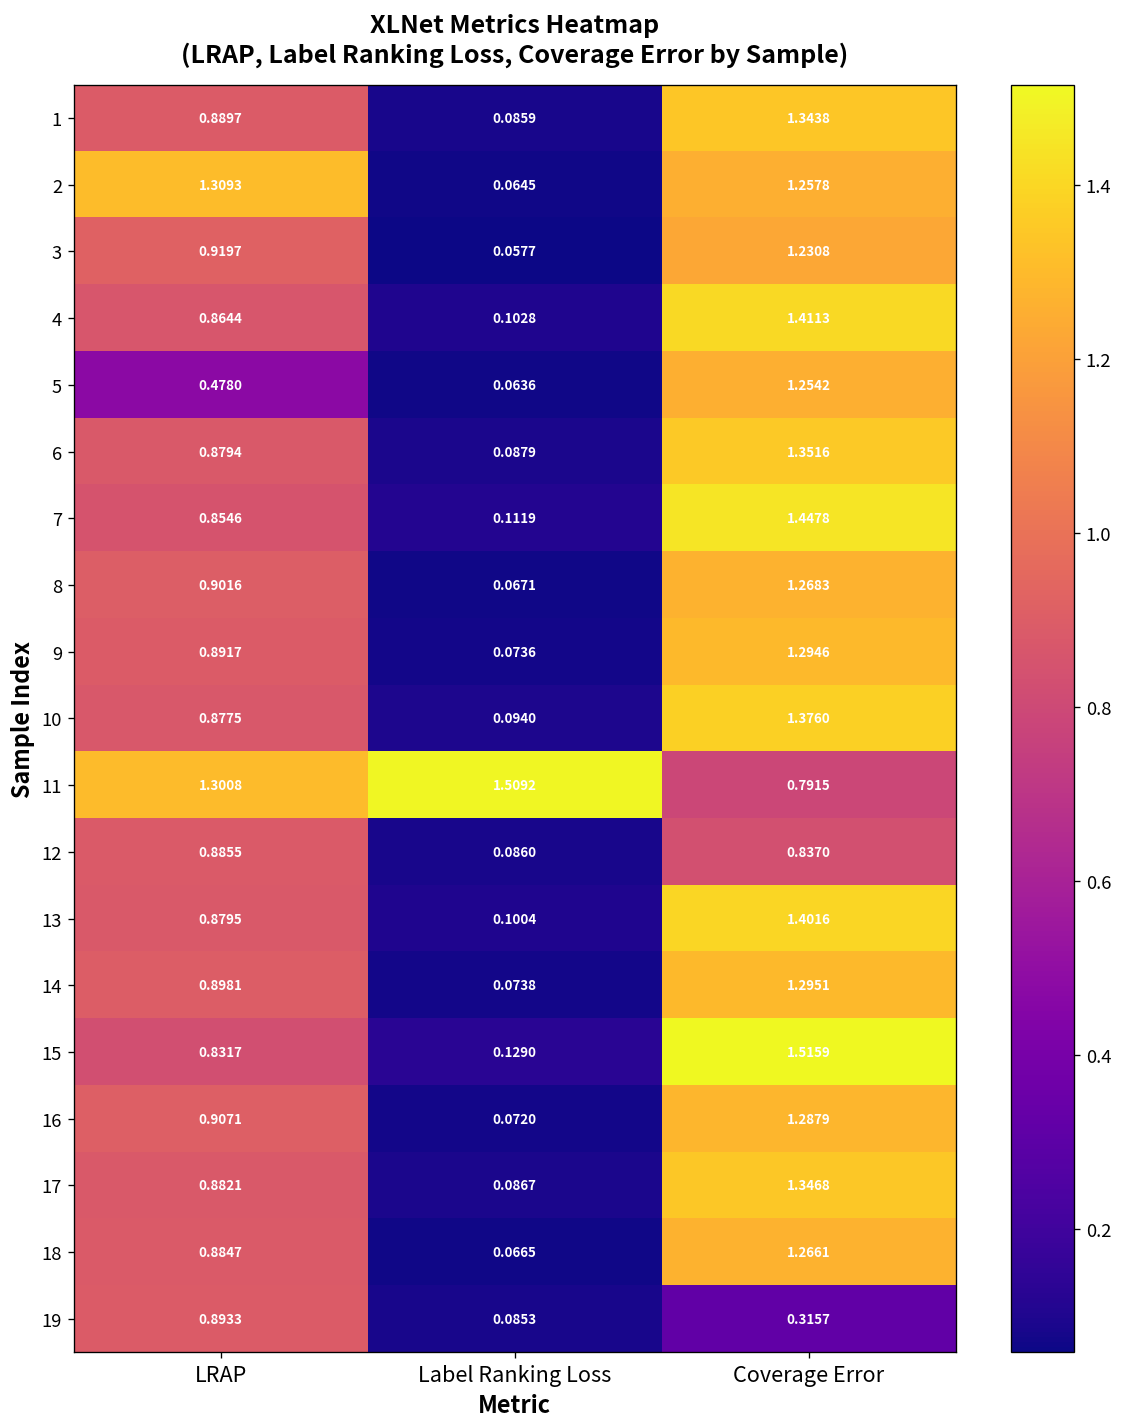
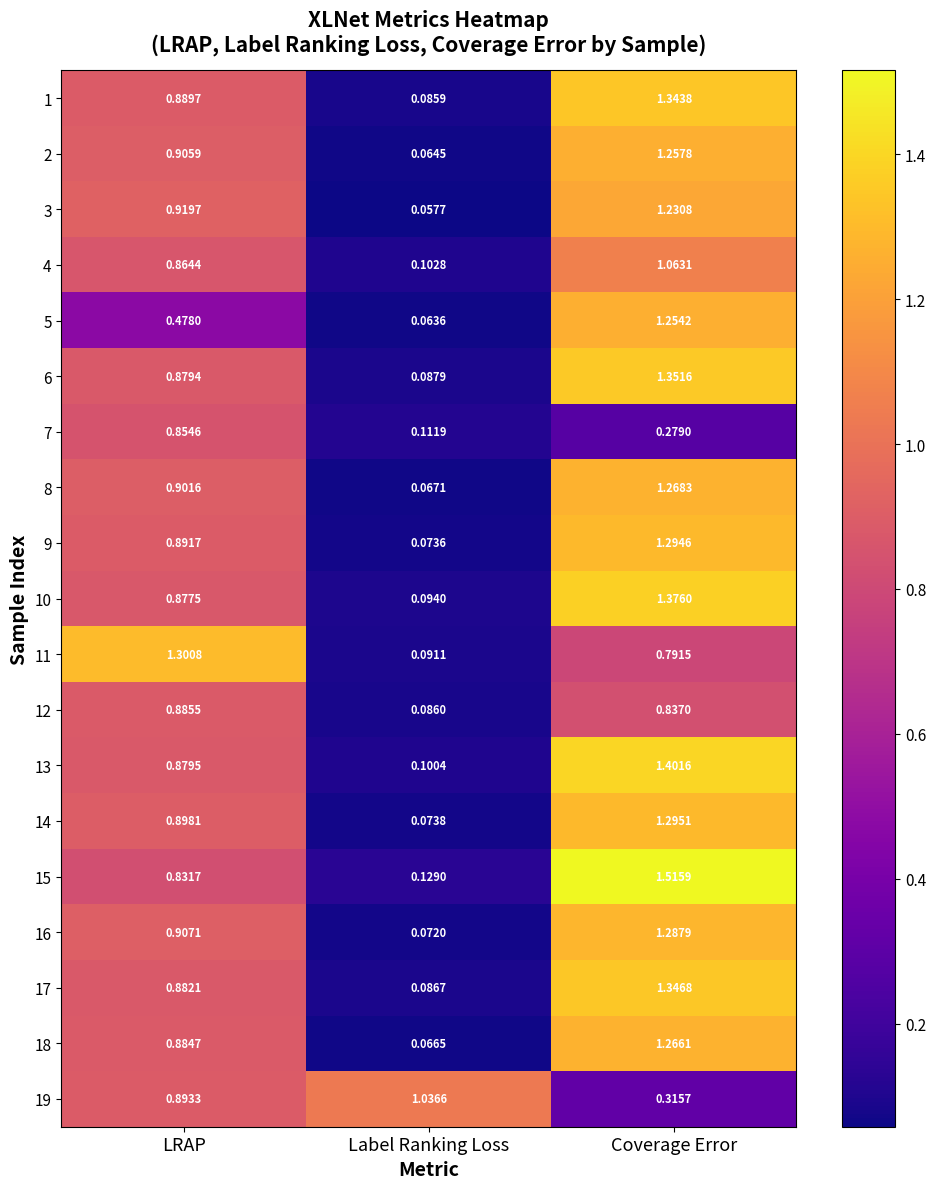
  {
    "1": {
      "LRAP": 0.8897,
      "Label Ranking Loss": 0.0859,
      "Coverage Error": 1.3438
    },
    "2": {
-     "LRAP": 1.3093,
+     "LRAP": 0.9059,
      "Label Ranking Loss": 0.0645,
      "Coverage Error": 1.2578
    },
    "3": {
      "LRAP": 0.9197,
      "Label Ranking Loss": 0.0577,
      "Coverage Error": 1.2308
    },
    "4": {
      "LRAP": 0.8644,
      "Label Ranking Loss": 0.1028,
-     "Coverage Error": 1.4113
+     "Coverage Error": 1.0631
    },
    "5": {
      "LRAP": 0.4780,
      "Label Ranking Loss": 0.0636,
      "Coverage Error": 1.2542
    },
    "6": {
      "LRAP": 0.8794,
      "Label Ranking Loss": 0.0879,
      "Coverage Error": 1.3516
    },
    "7": {
      "LRAP": 0.8546,
      "Label Ranking Loss": 0.1119,
-     "Coverage Error": 1.4478
+     "Coverage Error": 0.2790
    },
    "8": {
      "LRAP": 0.9016,
      "Label Ranking Loss": 0.0671,
      "Coverage Error": 1.2683
    },
    "9": {
      "LRAP": 0.8917,
      "Label Ranking Loss": 0.0736,
      "Coverage Error": 1.2946
    },
    "10": {
      "LRAP": 0.8775,
      "Label Ranking Loss": 0.0940,
      "Coverage Error": 1.3760
    },
    "11": {
      "LRAP": 1.3008,
-     "Label Ranking Loss": 1.5092,
+     "Label Ranking Loss": 0.0911,
      "Coverage Error": 0.7915
    },
    "12": {
      "LRAP": 0.8855,
      "Label Ranking Loss": 0.0860,
      "Coverage Error": 0.8370
    },
    "13": {
      "LRAP": 0.8795,
      "Label Ranking Loss": 0.1004,
      "Coverage Error": 1.4016
    },
    "14": {
      "LRAP": 0.8981,
      "Label Ranking Loss": 0.0738,
      "Coverage Error": 1.2951
    },
    "15": {
      "LRAP": 0.8317,
      "Label Ranking Loss": 0.1290,
      "Coverage Error": 1.5159
    },
    "16": {
      "LRAP": 0.9071,
      "Label Ranking Loss": 0.0720,
      "Coverage Error": 1.2879
    },
    "17": {
      "LRAP": 0.8821,
      "Label Ranking Loss": 0.0867,
      "Coverage Error": 1.3468
    },
    "18": {
      "LRAP": 0.8847,
      "Label Ranking Loss": 0.0665,
      "Coverage Error": 1.2661
    },
    "19": {
      "LRAP": 0.8933,
-     "Label Ranking Loss": 0.0853,
+     "Label Ranking Loss": 1.0366,
      "Coverage Error": 0.3157
    }
  }
